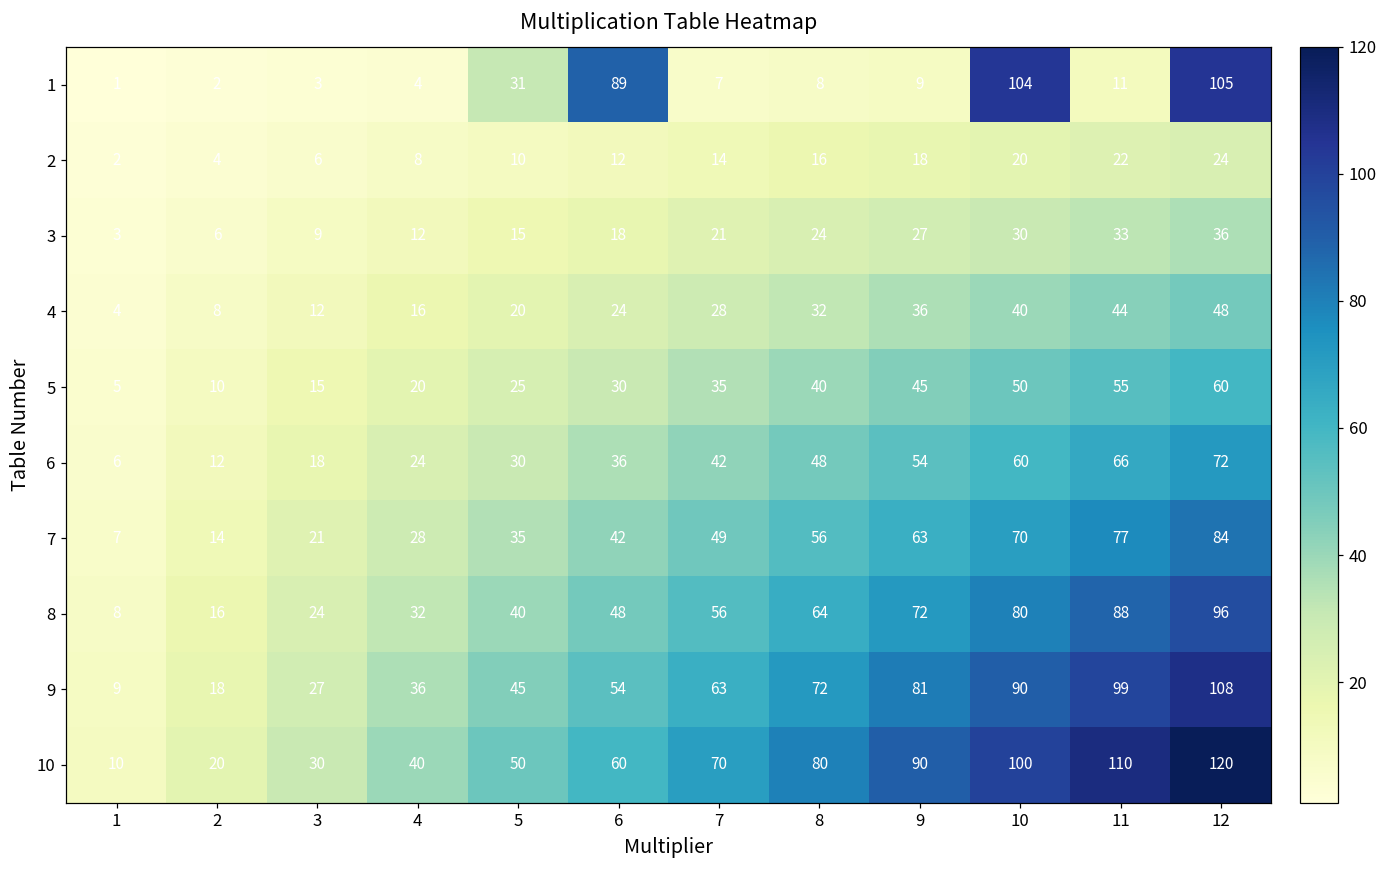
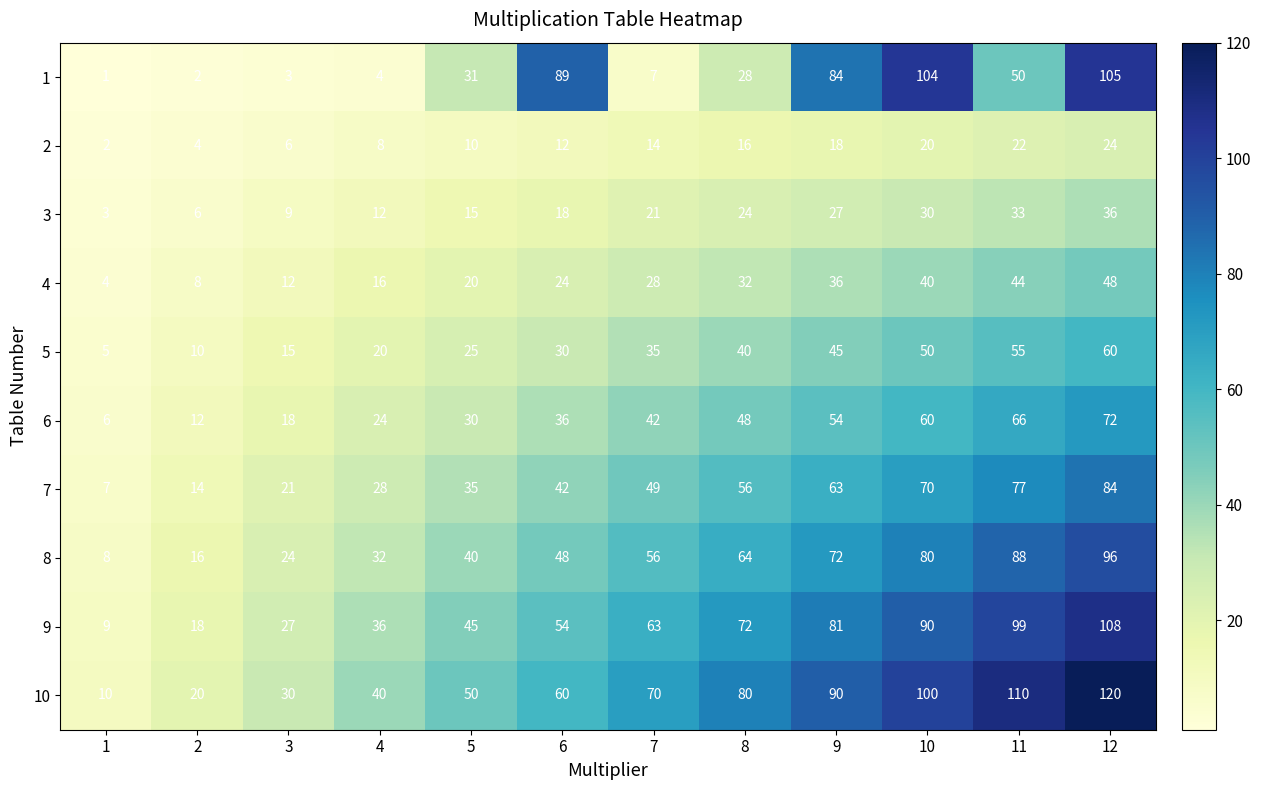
  {
    "1": {
      "5": 31,
      "6": 89,
      "7": 7,
-     "8": 8,
-     "9": 9,
+     "8": 28,
+     "9": 84,
      "10": 104,
-     "11": 11,
+     "11": 50,
      "12": 105
    },
    "2": {
      "3": 6,
      "4": 8,
      "5": 10,
      "6": 12,
      "7": 14,
      "8": 16,
      "9": 18,
      "10": 20,
      "11": 22,
      "12": 24
    },
    "3": {
      "2": 6,
      "3": 9,
      "4": 12,
      "5": 15,
      "6": 18,
      "7": 21,
      "8": 24,
      "9": 27,
      "10": 30,
      "11": 33,
      "12": 36
    },
    "4": {
      "2": 8,
      "3": 12,
      "4": 16,
      "5": 20,
      "6": 24,
      "7": 28,
      "8": 32,
      "9": 36,
      "10": 40,
      "11": 44,
      "12": 48
    },
    "5": {
      "1": 5,
      "2": 10,
      "3": 15,
      "4": 20,
      "5": 25,
      "6": 30,
      "7": 35,
      "8": 40,
      "9": 45,
      "10": 50,
      "11": 55,
      "12": 60
    },
    "6": {
      "1": 6,
      "2": 12,
      "3": 18,
      "4": 24,
      "5": 30,
      "6": 36,
      "7": 42,
      "8": 48,
      "9": 54,
      "10": 60,
      "11": 66,
      "12": 72
    },
    "7": {
      "1": 7,
      "2": 14,
      "3": 21,
      "4": 28,
      "5": 35,
      "6": 42,
      "7": 49,
      "8": 56,
      "9": 63,
      "10": 70,
      "11": 77,
      "12": 84
    },
    "8": {
      "1": 8,
      "2": 16,
      "3": 24,
      "4": 32,
      "5": 40,
      "6": 48,
      "7": 56,
      "8": 64,
      "9": 72,
      "10": 80,
      "11": 88,
      "12": 96
    },
    "9": {
      "1": 9,
      "2": 18,
      "3": 27,
      "4": 36,
      "5": 45,
      "6": 54,
      "7": 63,
      "8": 72,
      "9": 81,
      "10": 90,
      "11": 99,
      "12": 108
    },
    "10": {
      "1": 10,
      "2": 20,
      "3": 30,
      "4": 40,
      "5": 50,
      "6": 60,
      "7": 70,
      "8": 80,
      "9": 90,
      "10": 100,
      "11": 110,
      "12": 120
    }
  }
